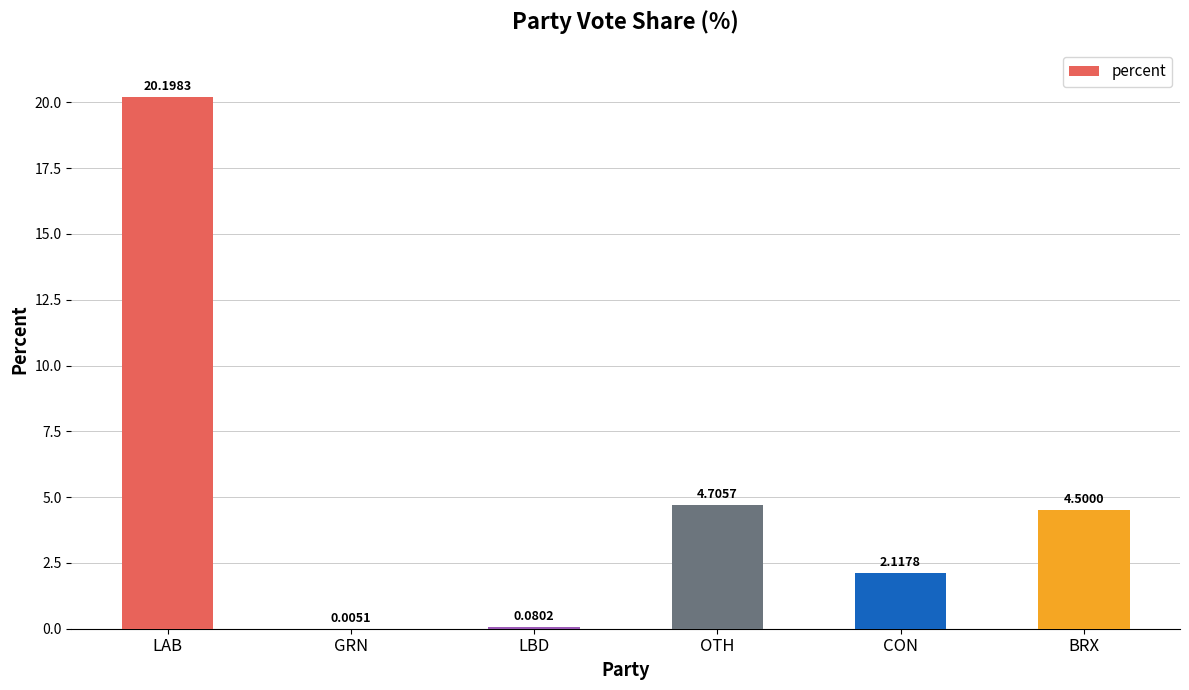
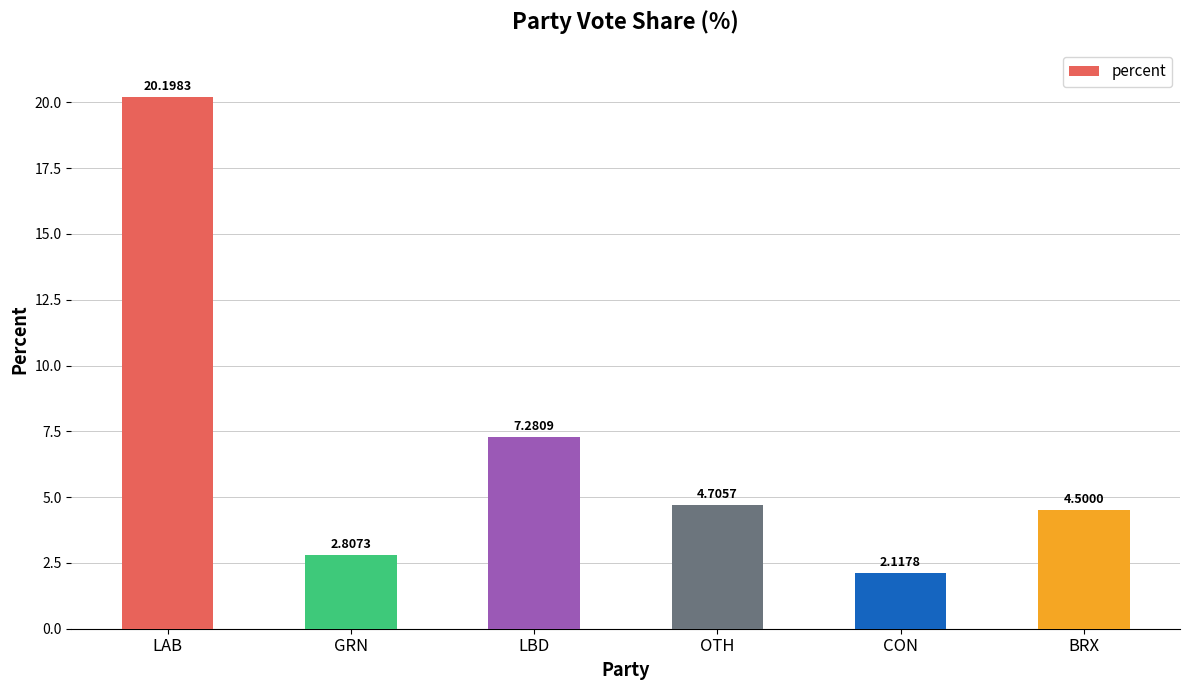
  {
    "LAB": 20.1983,
-   "GRN": 0.0051,
-   "LBD": 0.0802,
+   "GRN": 2.8073,
+   "LBD": 7.2809,
    "OTH": 4.7057,
    "CON": 2.1178,
    "BRX": 4.5000
  }
